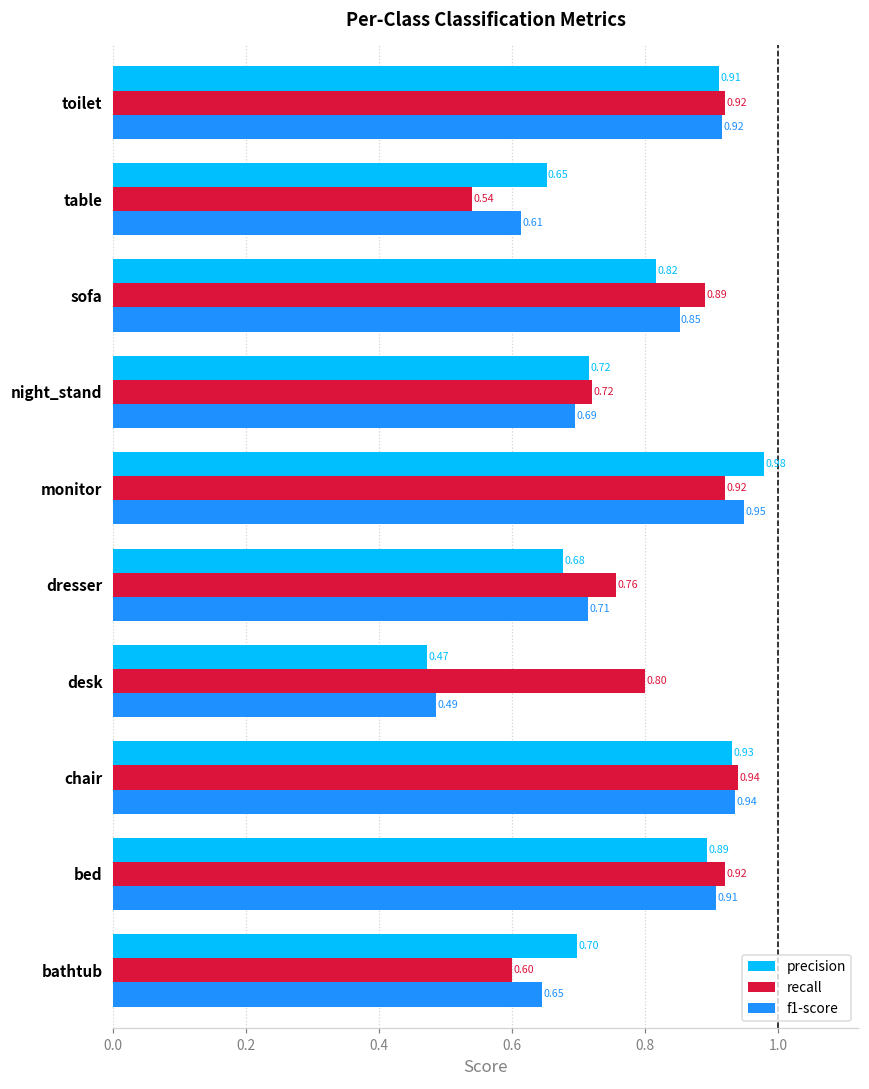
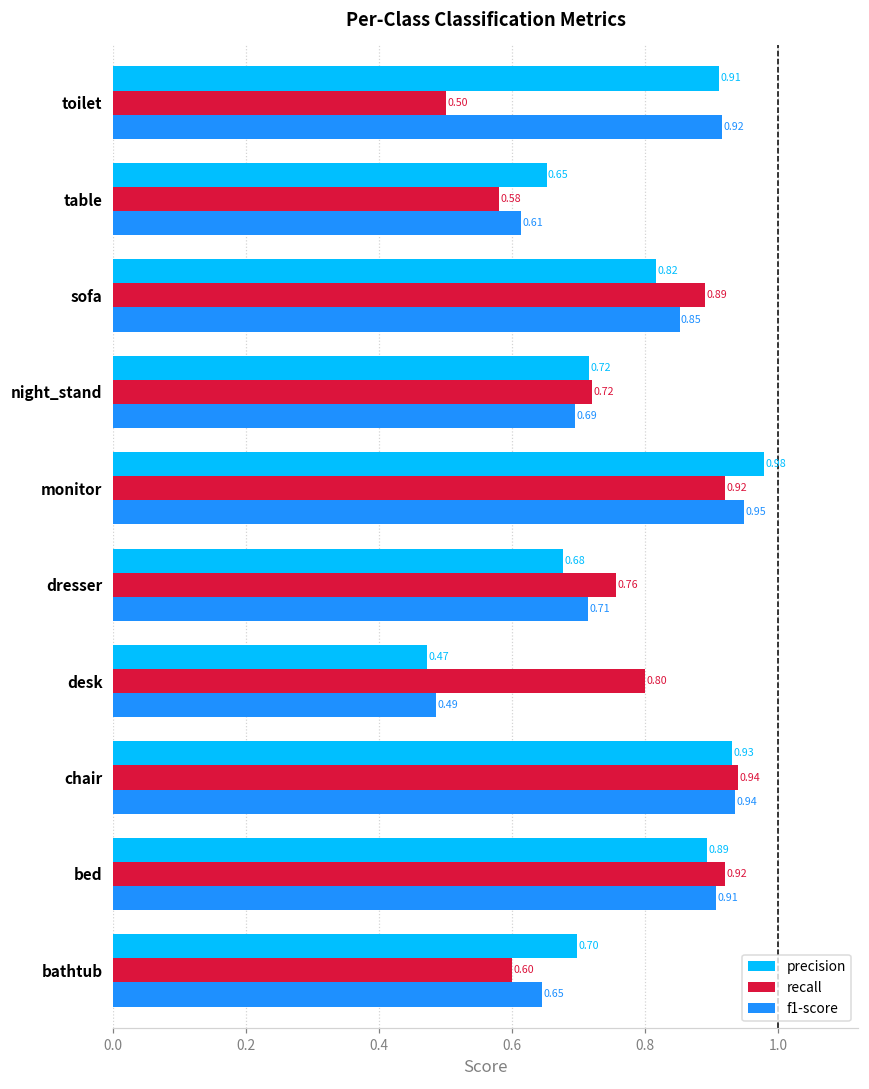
  {
    "recall": {
-     "toilet": 0.92,
-     "table": 0.54,
+     "toilet": 0.50,
+     "table": 0.58,
      "sofa": 0.89,
      "night_stand": 0.72,
      "monitor": 0.92,
      "dresser": 0.76,
      "desk": 0.80,
      "chair": 0.94,
      "bed": 0.92,
      "bathtub": 0.60
    }
  }
